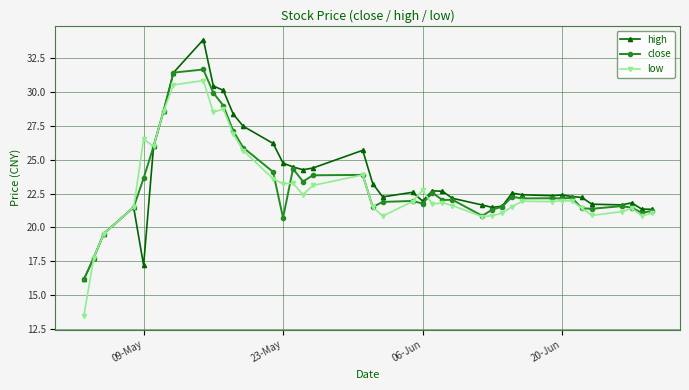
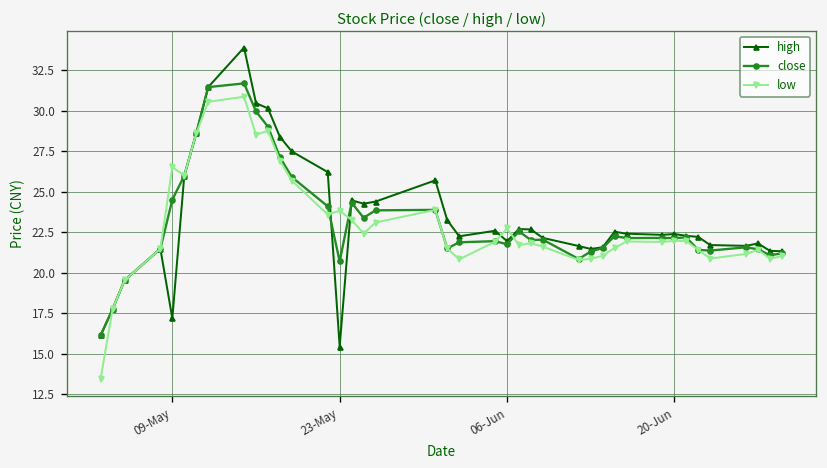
  {
    "high": {
      "09-May": 17.2,
-     "23-May": 24.8,
+     "23-May": 15.5,
      "20-Jun": 22.4
    },
    "close": {
-     "09-May": 23.6,
+     "09-May": 24.5,
      "23-May": 20.7
    },
    "low": {
      "09-May": 26.5,
-     "23-May": 23.2,
+     "23-May": 23.8,
      "06-Jun": 22.7
    }
  }
